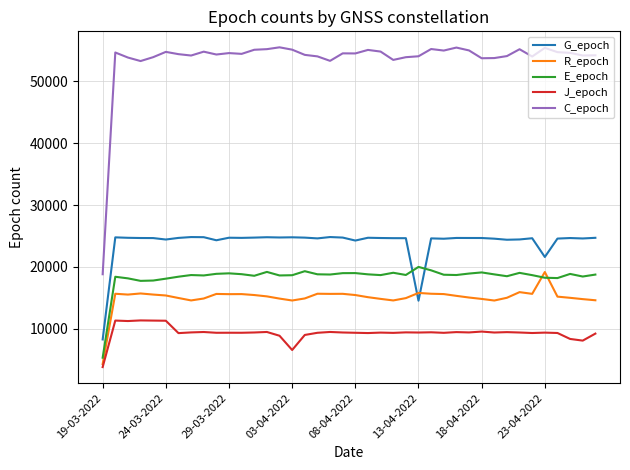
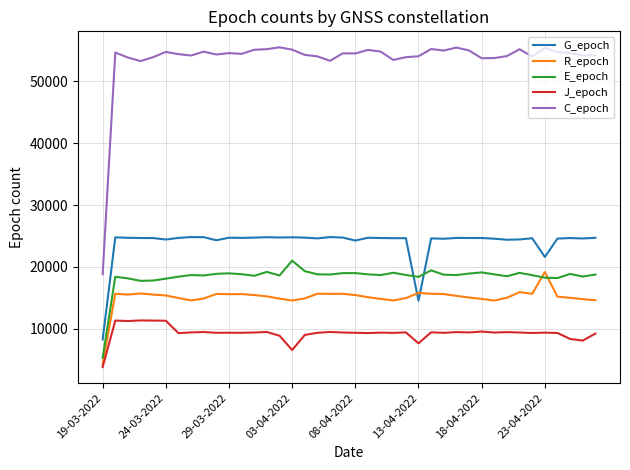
  {
    "G_epoch": {
      "19-03-2022": 8000,
      "24-03-2022": 24000,
      "29-03-2022": 25000,
      "03-04-2022": 25000,
      "08-04-2022": 24000,
      "13-04-2022": 15000,
      "18-04-2022": 25000,
      "23-04-2022": 22000
    },
    "R_epoch": {
      "19-03-2022": 4000,
      "24-03-2022": 15000,
      "29-03-2022": 16000,
      "03-04-2022": 15000,
      "08-04-2022": 15000,
      "13-04-2022": 16000,
      "18-04-2022": 15000,
      "23-04-2022": 19000
    },
    "E_epoch": {
      "19-03-2022": 5000,
      "24-03-2022": 18000,
      "29-03-2022": 19000,
-     "03-04-2022": 19000,
+     "03-04-2022": 21000,
      "08-04-2022": 19000,
-     "13-04-2022": 20000,
+     "13-04-2022": 18000,
      "18-04-2022": 19000,
      "23-04-2022": 18000
    },
    "J_epoch": {
      "19-03-2022": 4000,
      "24-03-2022": 11000,
      "29-03-2022": 9000,
      "03-04-2022": 7000,
      "08-04-2022": 9000,
-     "13-04-2022": 9000,
+     "13-04-2022": 8000,
      "18-04-2022": 10000,
      "23-04-2022": 9000
    },
    "C_epoch": {
      "19-03-2022": 19000,
      "24-03-2022": 55000,
      "29-03-2022": 55000,
      "03-04-2022": 55000,
      "08-04-2022": 54000,
      "13-04-2022": 54000,
      "18-04-2022": 54000
    }
  }
